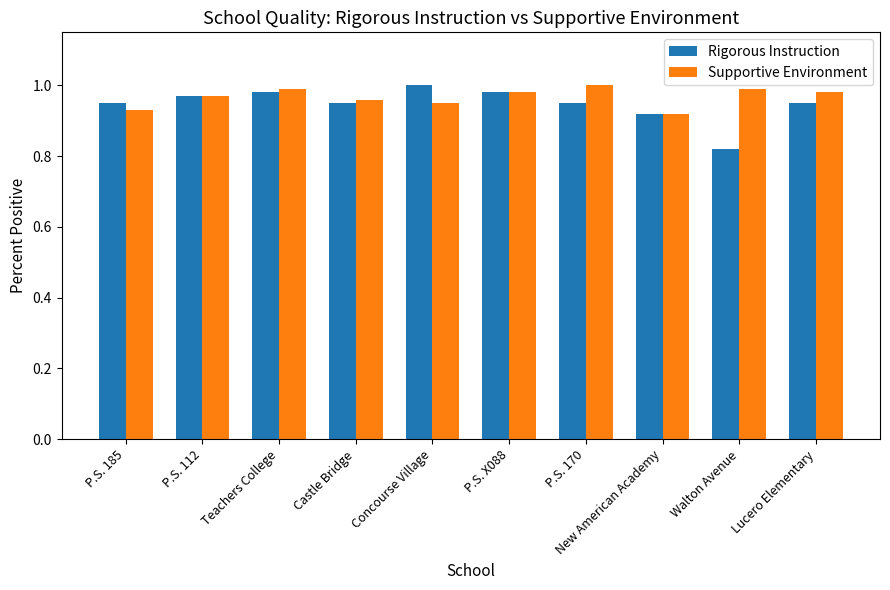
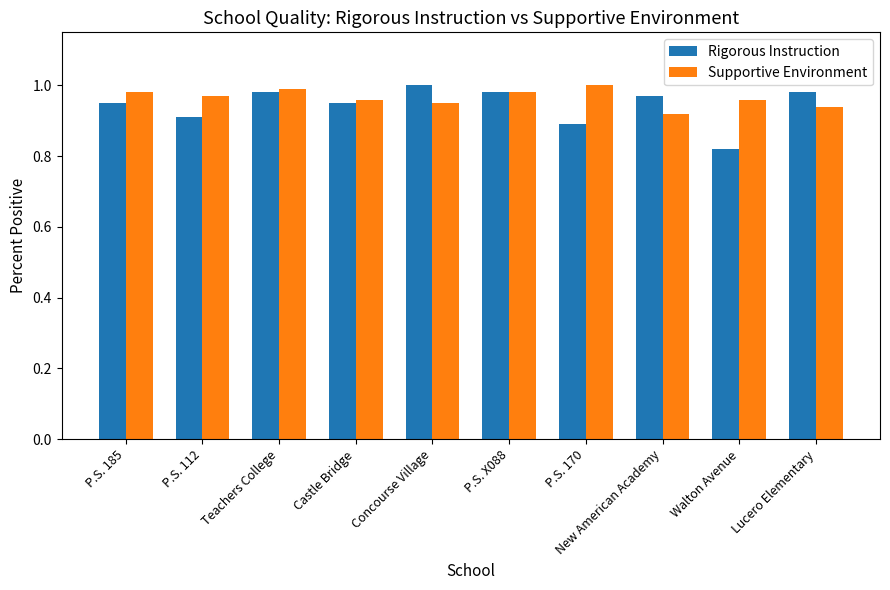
  {
    "Rigorous Instruction": {
      "P.S. 185": 0.95,
-     "P.S. 112": 0.97,
+     "P.S. 112": 0.91,
      "Teachers College": 0.98,
      "Castle Bridge": 0.95,
      "Concourse Village": 1.00,
      "P.S. X088": 0.98,
-     "P.S. 170": 0.95,
-     "New American Academy": 0.92,
+     "P.S. 170": 0.89,
+     "New American Academy": 0.97,
      "Walton Avenue": 0.82,
-     "Lucero Elementary": 0.95
+     "Lucero Elementary": 0.98
    },
    "Supportive Environment": {
-     "P.S. 185": 0.93,
+     "P.S. 185": 0.98,
      "P.S. 112": 0.97,
      "Teachers College": 0.99,
      "Castle Bridge": 0.96,
      "Concourse Village": 0.95,
      "P.S. X088": 0.98,
      "P.S. 170": 1.00,
      "New American Academy": 0.92,
-     "Walton Avenue": 0.99,
-     "Lucero Elementary": 0.98
+     "Walton Avenue": 0.96,
+     "Lucero Elementary": 0.94
    }
  }
